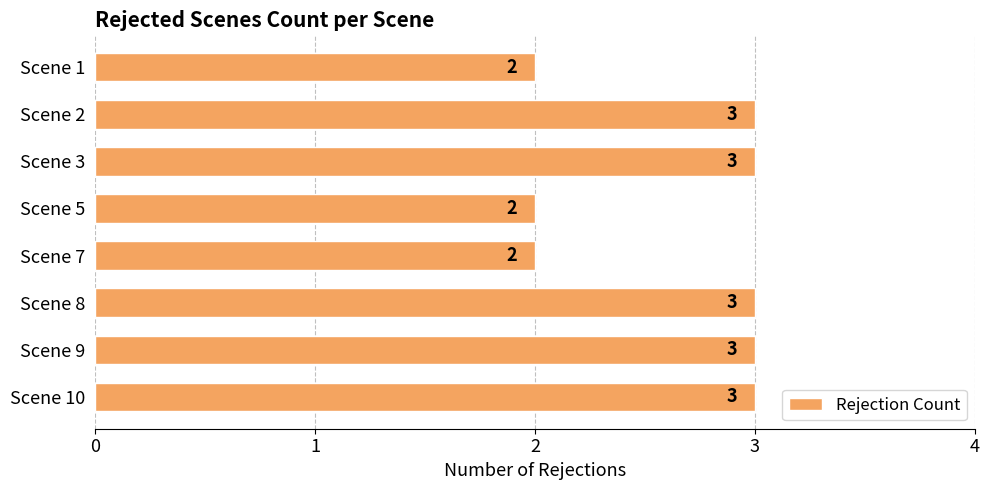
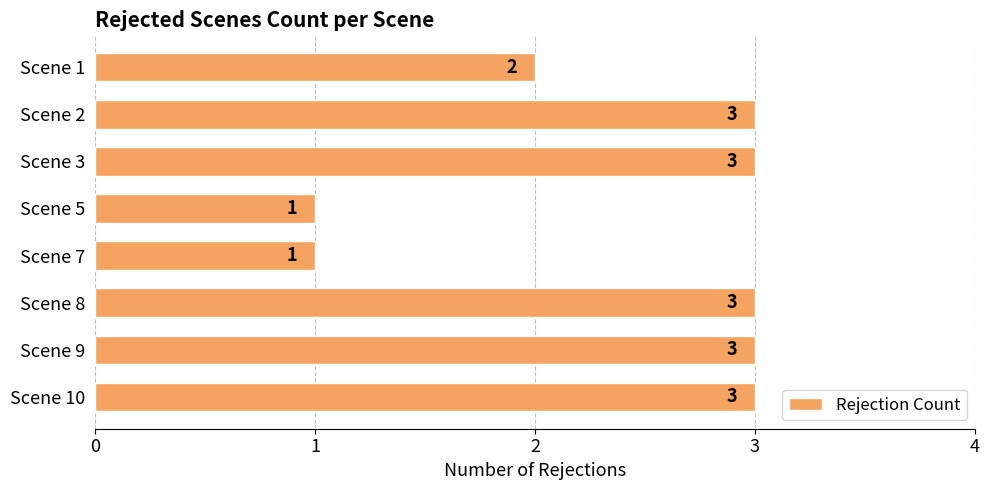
  {
    "Scene 1": 2,
    "Scene 2": 3,
    "Scene 3": 3,
-   "Scene 5": 2,
-   "Scene 7": 2,
+   "Scene 5": 1,
+   "Scene 7": 1,
    "Scene 8": 3,
    "Scene 9": 3,
    "Scene 10": 3
  }
